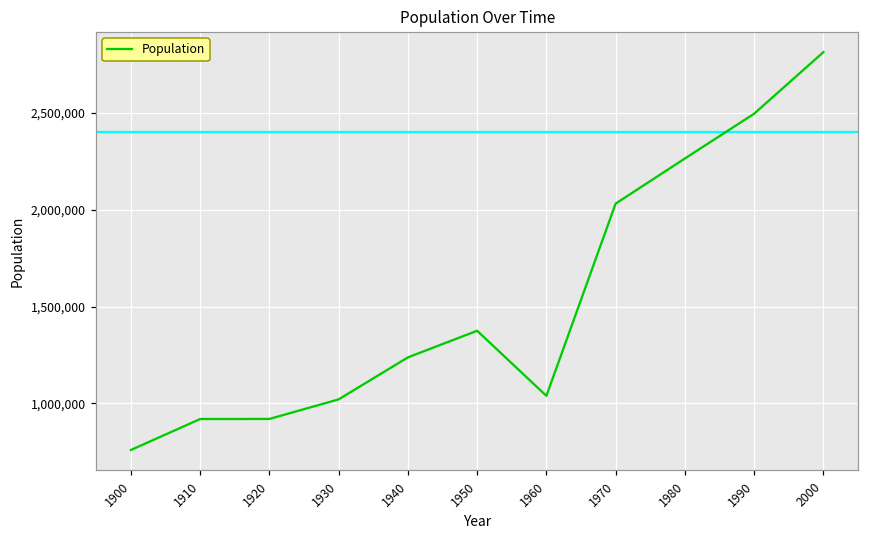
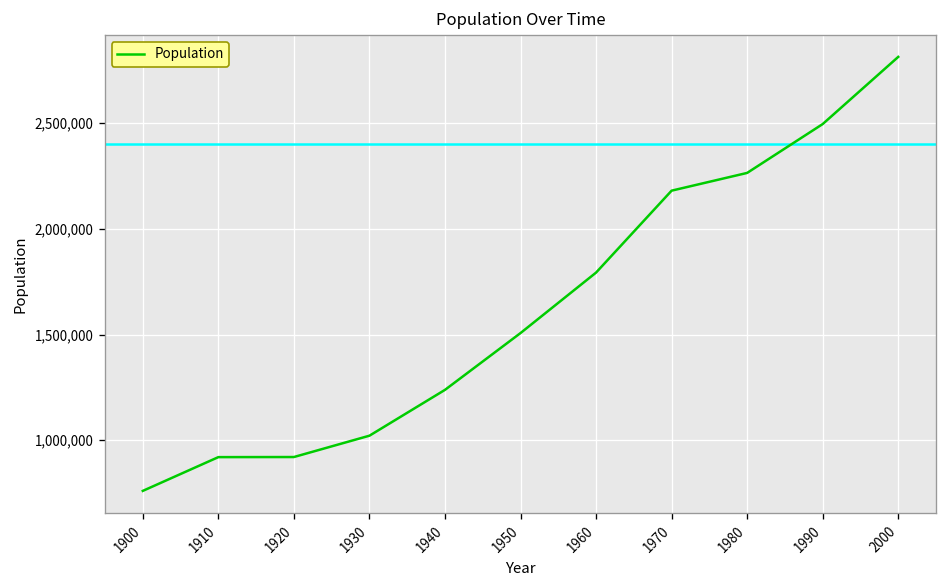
  {
    "1900": "760,000",
    "1910": "920,000",
    "1920": "920,000",
    "1930": "1,020,000",
    "1940": "1,240,000",
-   "1950": "1,380,000",
-   "1960": "1,040,000",
-   "1970": "2,030,000",
+   "1950": "1,510,000",
+   "1960": "1,790,000",
+   "1970": "2,180,000",
    "1980": "2,270,000",
    "1990": "2,500,000",
    "2000": "2,810,000"
  }
